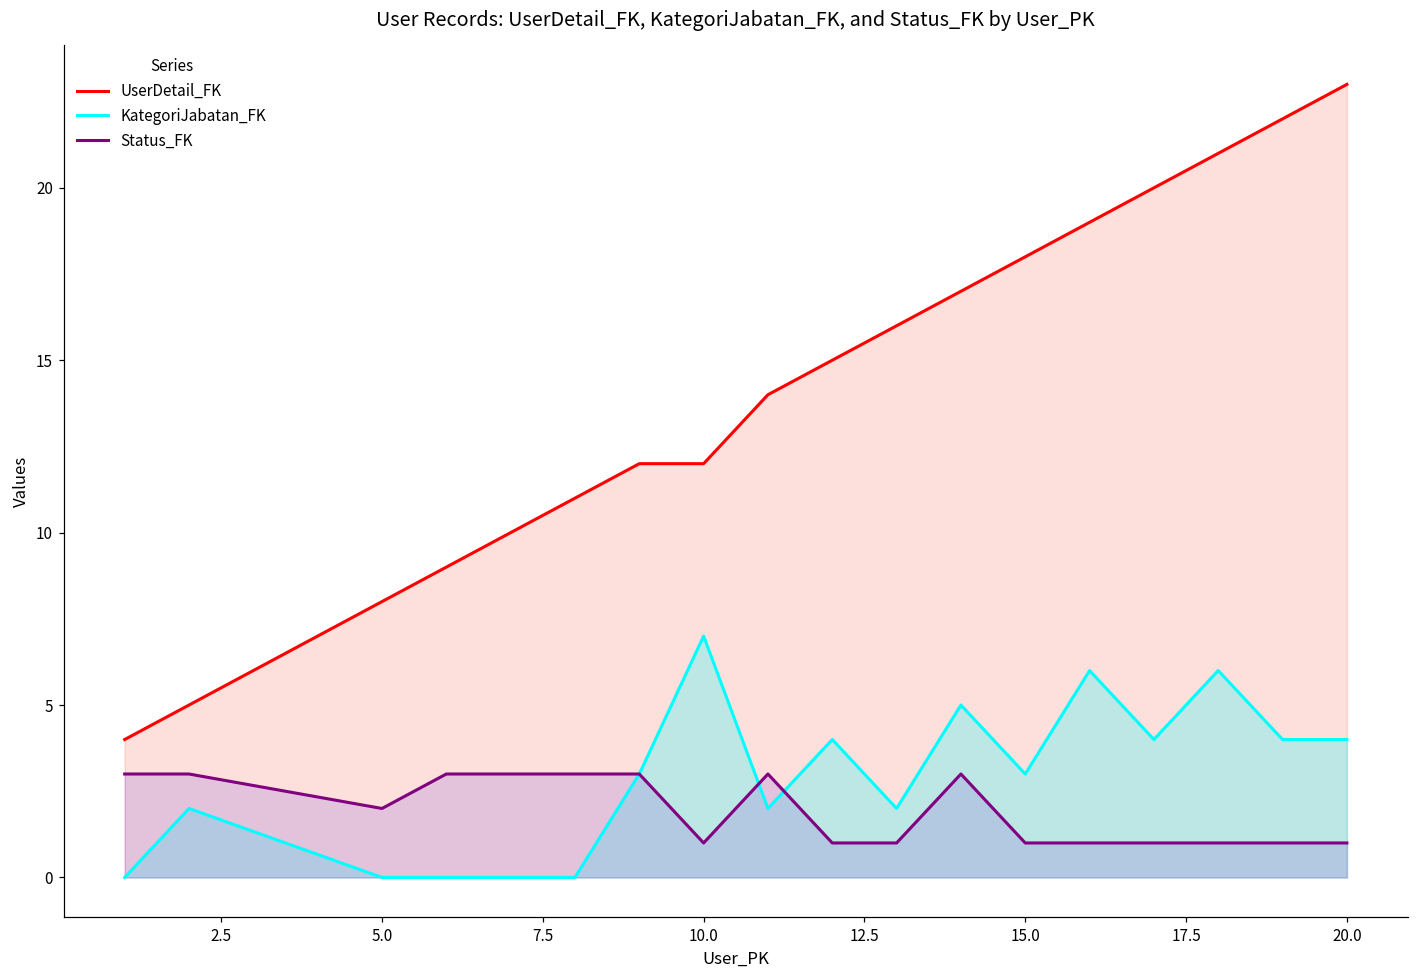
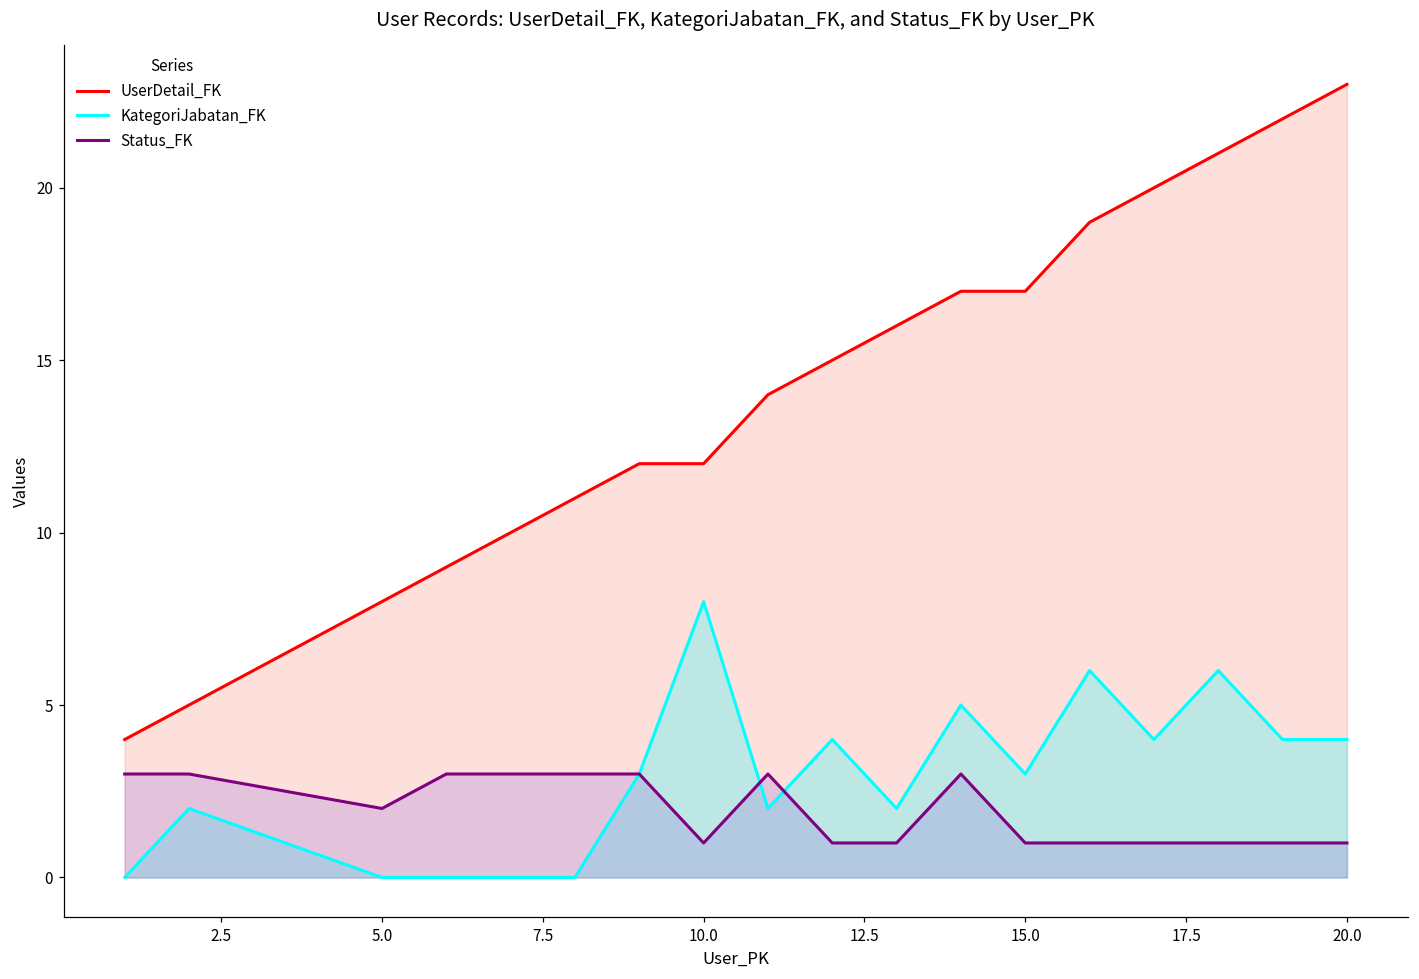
  {
    "UserDetail_FK": {
      "5.0": 8,
      "10.0": 12,
-     "15.0": 18,
+     "15.0": 17,
      "20.0": 23
    },
    "KategoriJabatan_FK": {
      "5.0": 0,
-     "10.0": 7,
+     "10.0": 8,
      "15.0": 3,
      "20.0": 4
    },
    "Status_FK": {
      "5.0": 2,
      "10.0": 1,
      "15.0": 1,
      "20.0": 1
    }
  }
